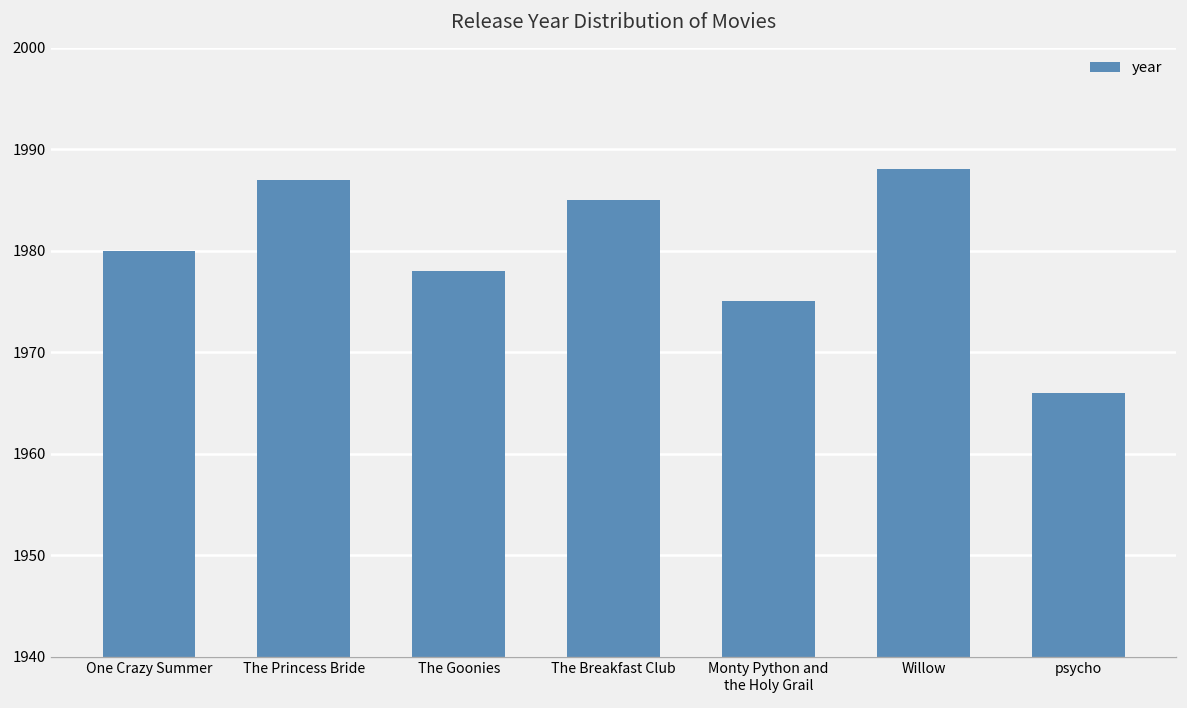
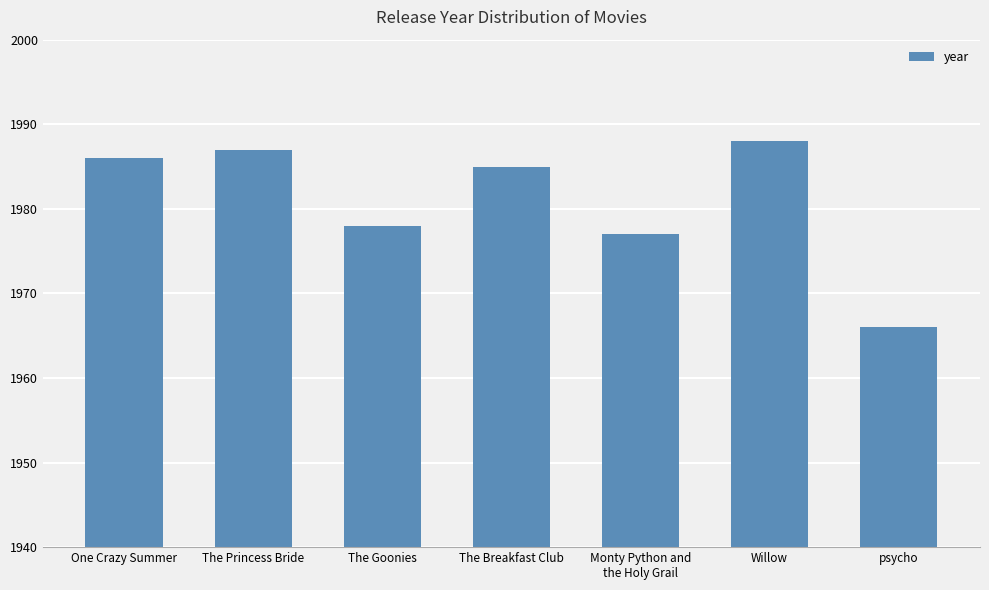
  {
-   "One Crazy Summer": 1980,
+   "One Crazy Summer": 1986,
    "The Princess Bride": 1987,
    "The Goonies": 1978,
    "The Breakfast Club": 1985,
-   "Monty Python and the Holy Grail": 1975,
+   "Monty Python and the Holy Grail": 1977,
    "Willow": 1988,
    "psycho": 1966
  }
